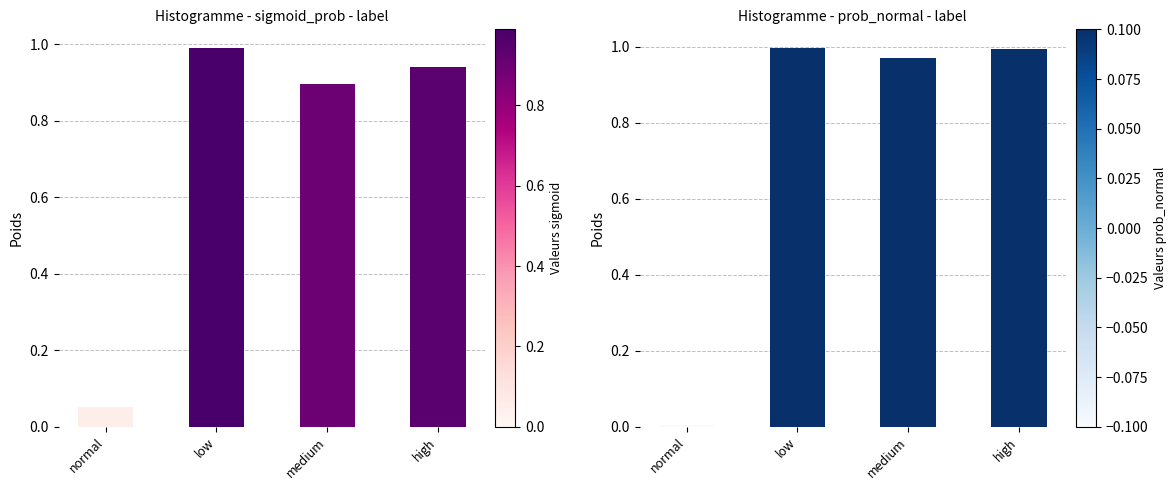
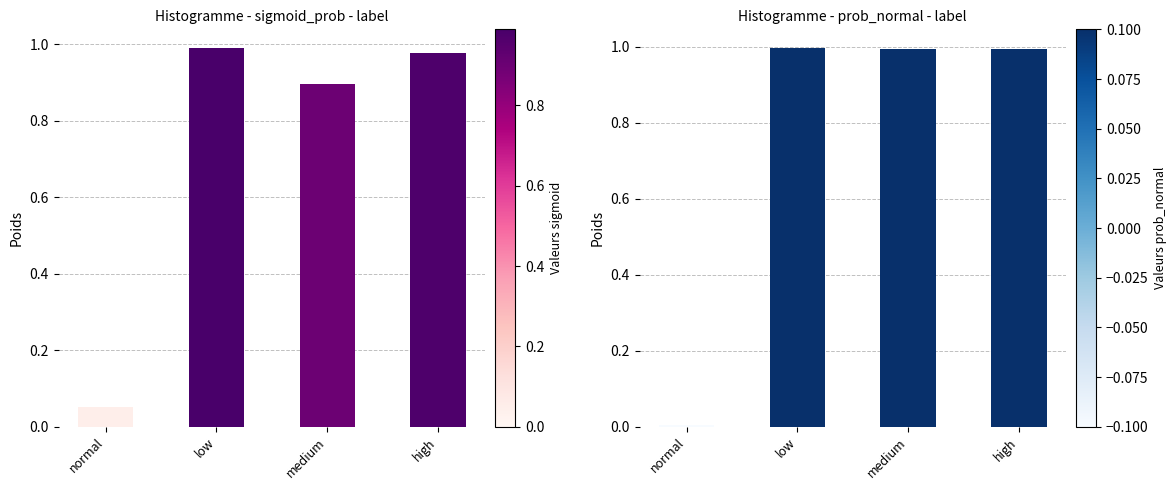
  {
    "Histogramme - sigmoid_prob - label": {
      "normal": 0.05,
      "low": 0.99,
      "medium": 0.90,
-     "high": 0.94
+     "high": 0.98
    },
    "Histogramme - prob_normal - label": {
      "low": 1.00,
-     "medium": 0.97,
+     "medium": 0.99,
      "high": 1.00
    }
  }
